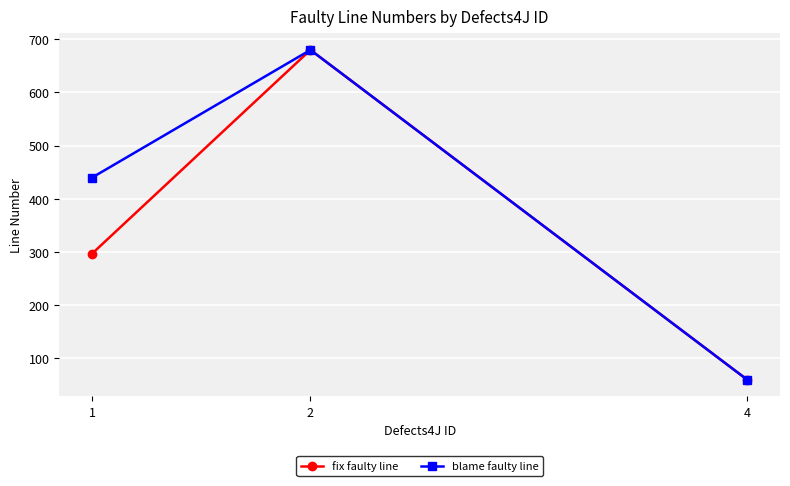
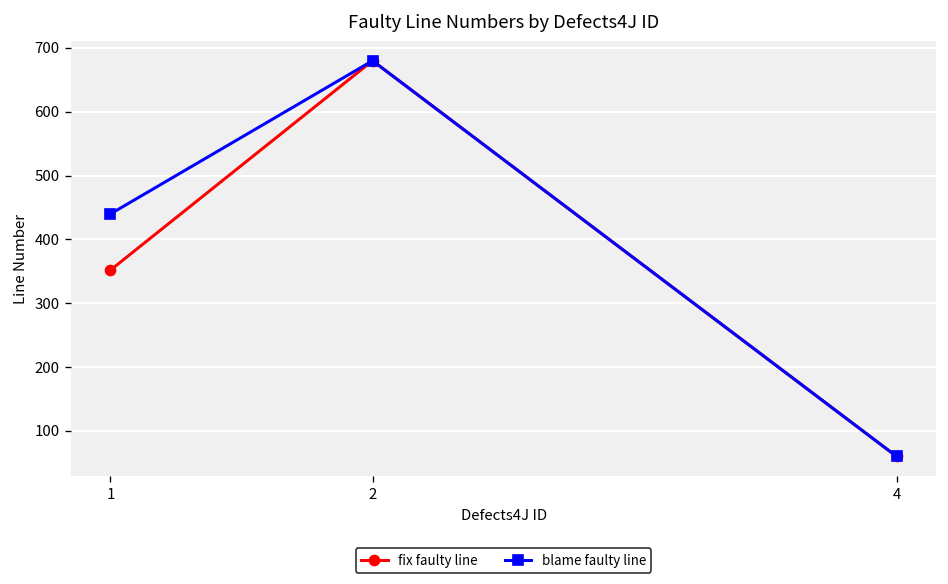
  {
    "fix faulty line": {
-     "1": 300
+     "1": 350
    },
    "blame faulty line": {
      "1": 440
    }
  }
